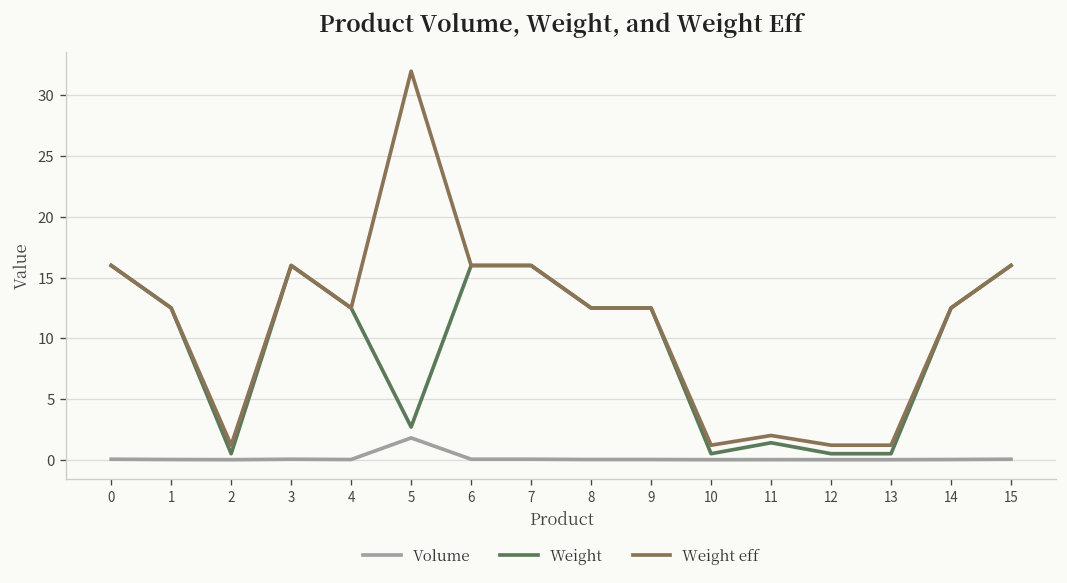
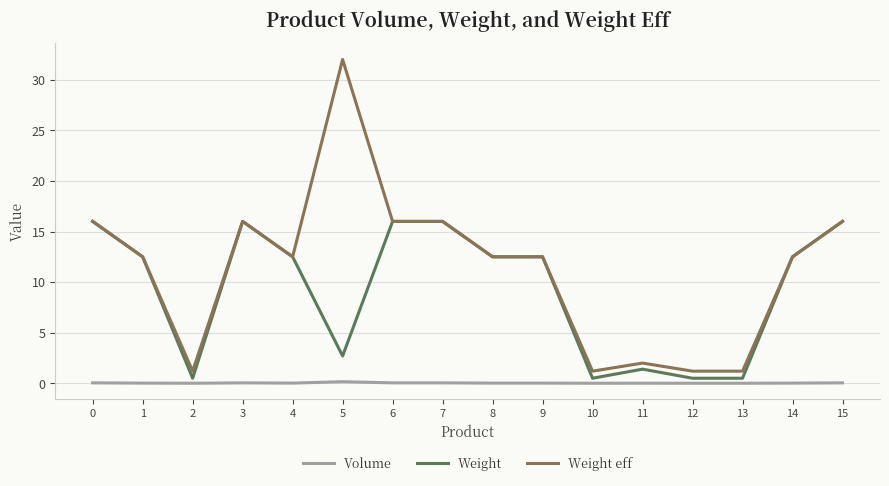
  {
    "Volume": {
      "0": 0.0,
      "1": 0.0,
      "2": 0.0,
      "3": 0.0,
      "4": 0.0,
-     "5": 1.8,
+     "5": 0.2,
      "6": 0.0,
      "7": 0.0,
      "8": 0.0,
      "9": 0.0,
      "10": 0.0,
      "11": 0.0,
      "12": 0.0,
      "13": 0.0,
      "14": 0.0,
      "15": 0.0
    }
  }
